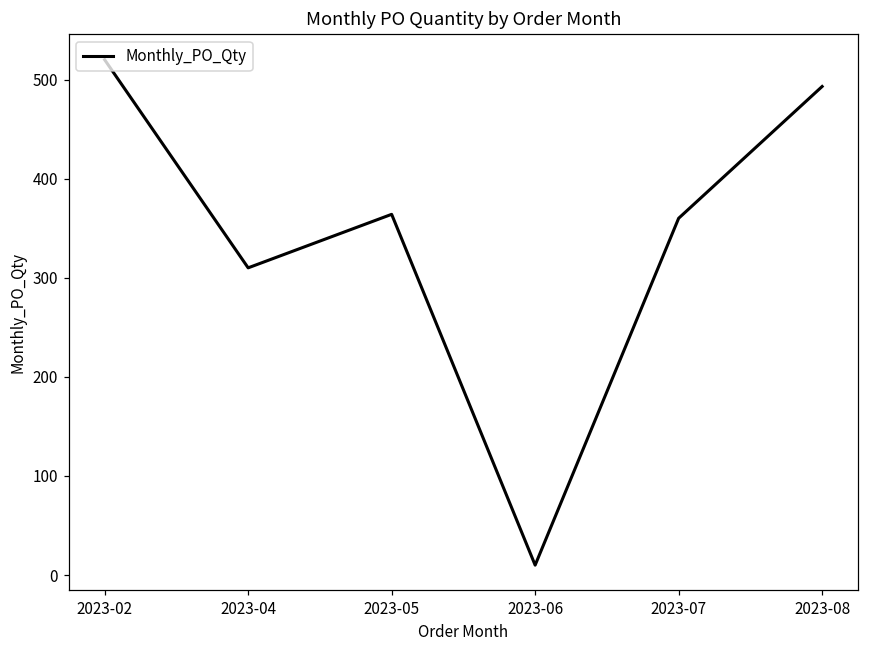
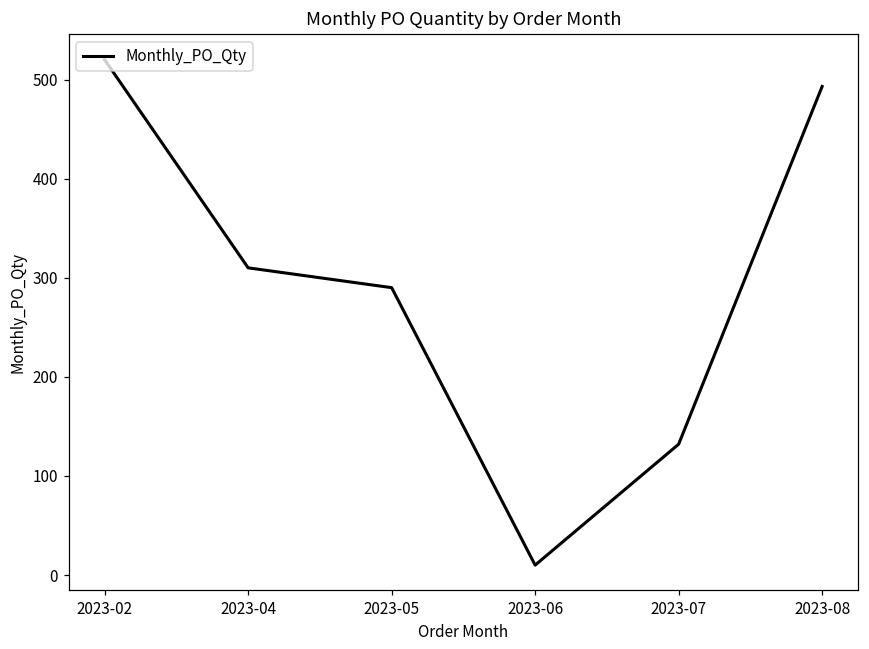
  {
    "2023-04": 310,
-   "2023-05": 360,
+   "2023-05": 290,
    "2023-06": 10,
-   "2023-07": 360,
+   "2023-07": 130,
    "2023-08": 490
  }
